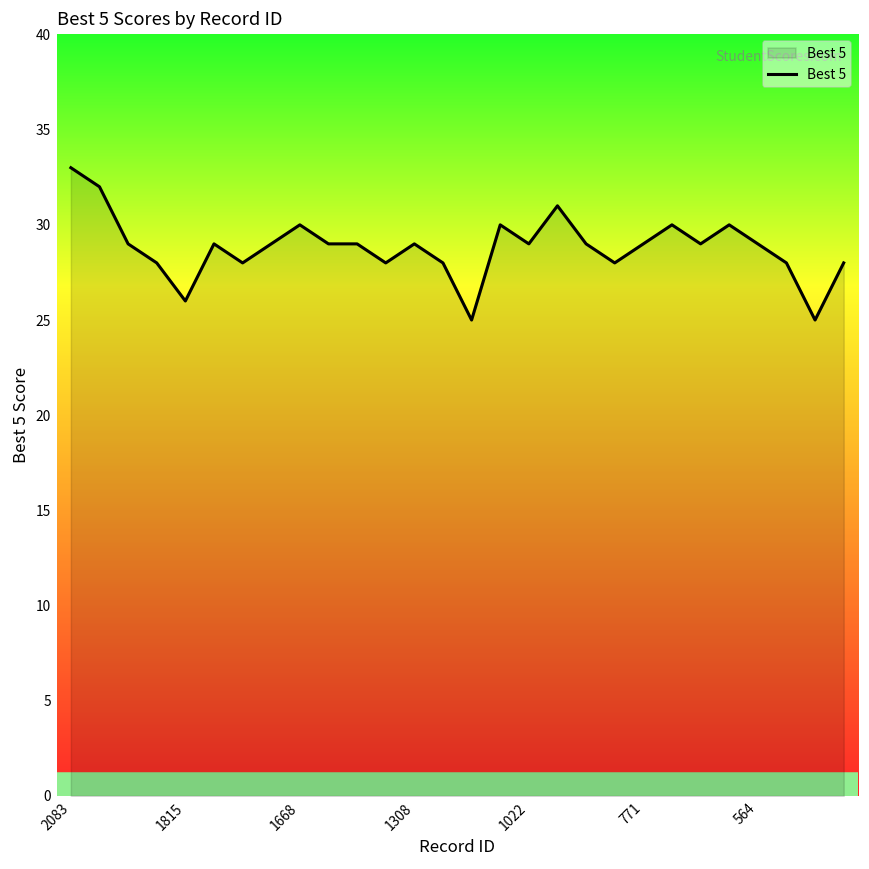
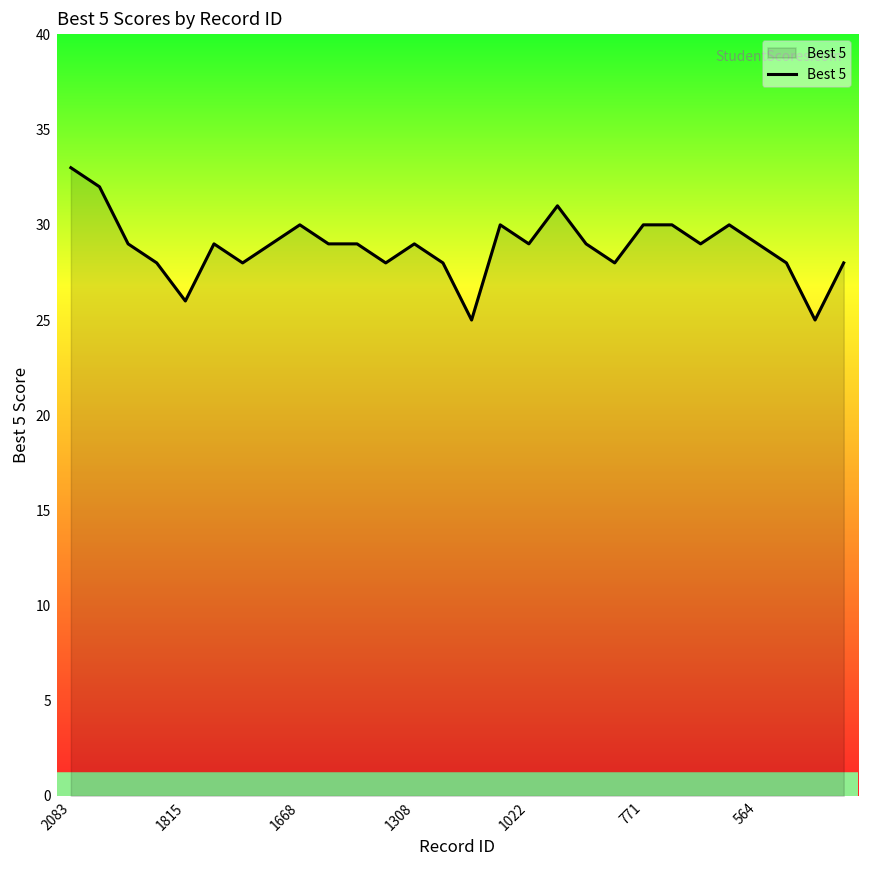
  {
    "2083": 33,
    "1815": 26,
    "1668": 30,
    "1308": 29,
    "1022": 29,
-   "771": 29,
+   "771": 30,
    "564": 29
  }
